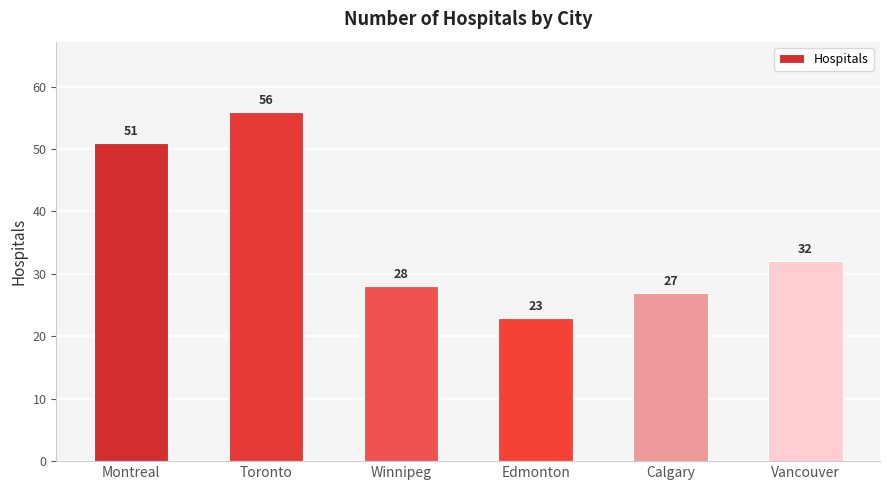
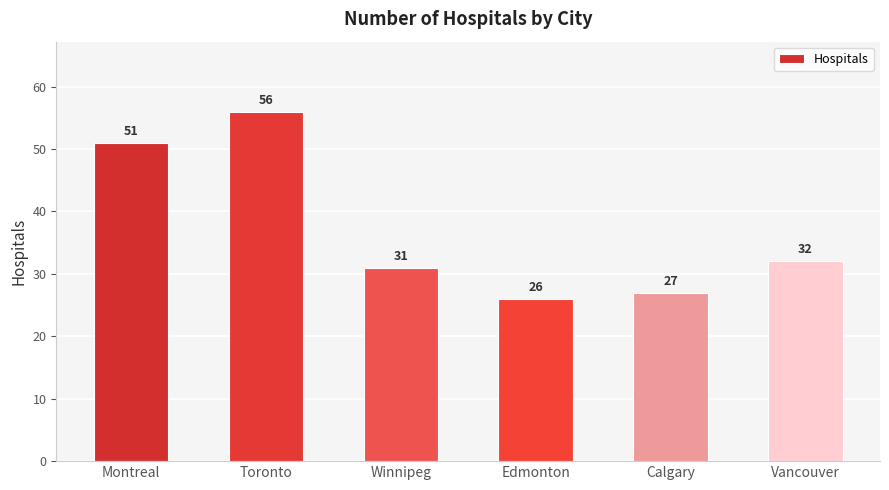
  {
    "Montreal": 51,
    "Toronto": 56,
-   "Winnipeg": 28,
-   "Edmonton": 23,
+   "Winnipeg": 31,
+   "Edmonton": 26,
    "Calgary": 27,
    "Vancouver": 32
  }
